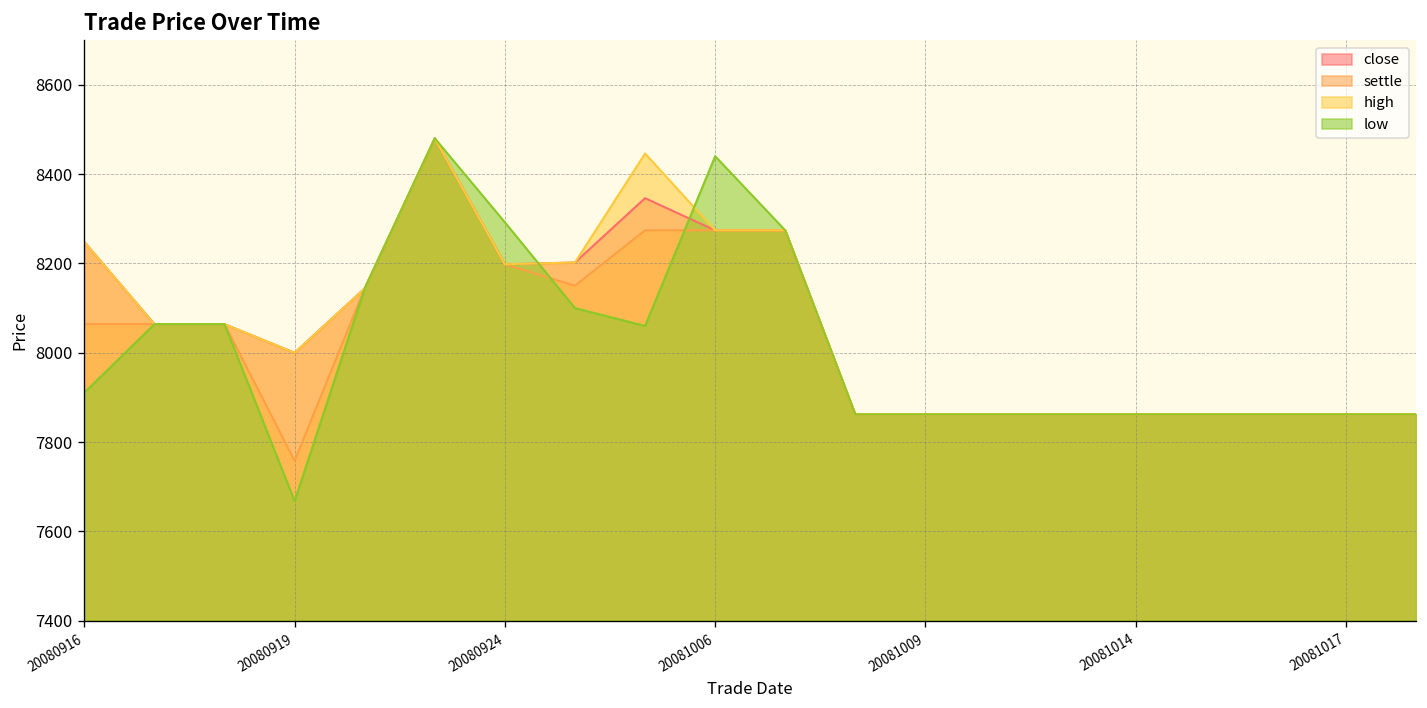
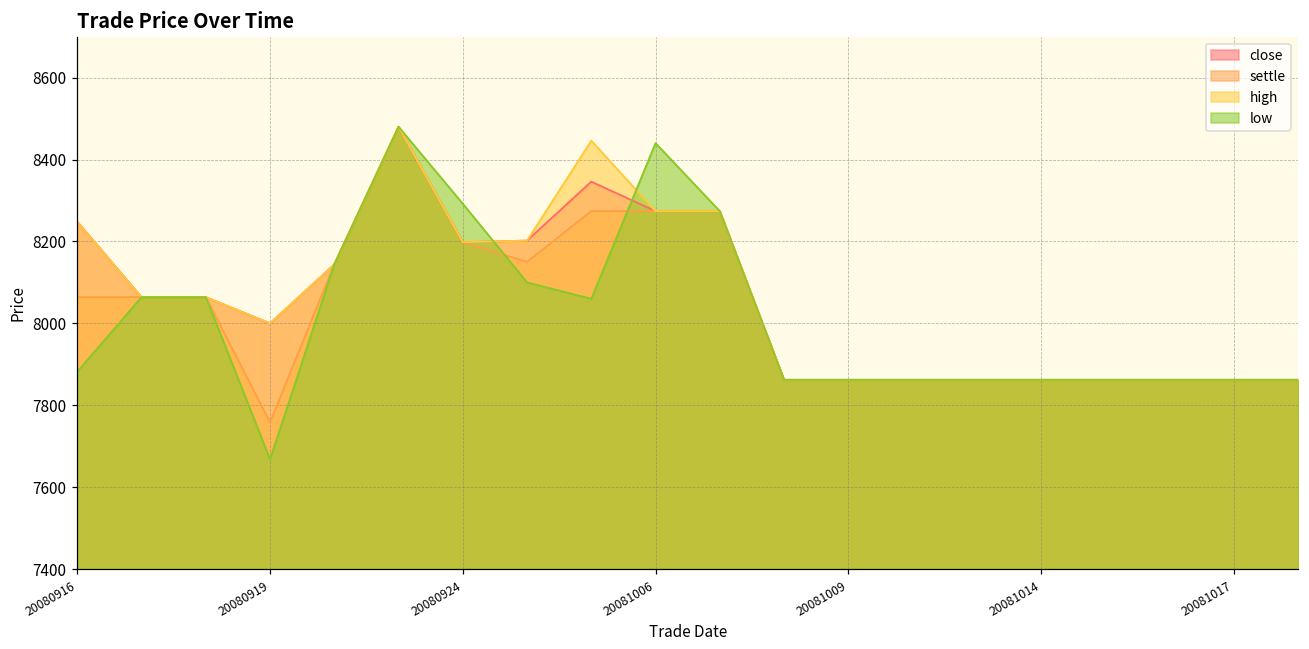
  {
    "low": {
-     "20080916": 7910,
+     "20080916": 7880,
      "20080919": 7670,
      "20080924": 8290,
      "20081006": 8440
    }
  }
